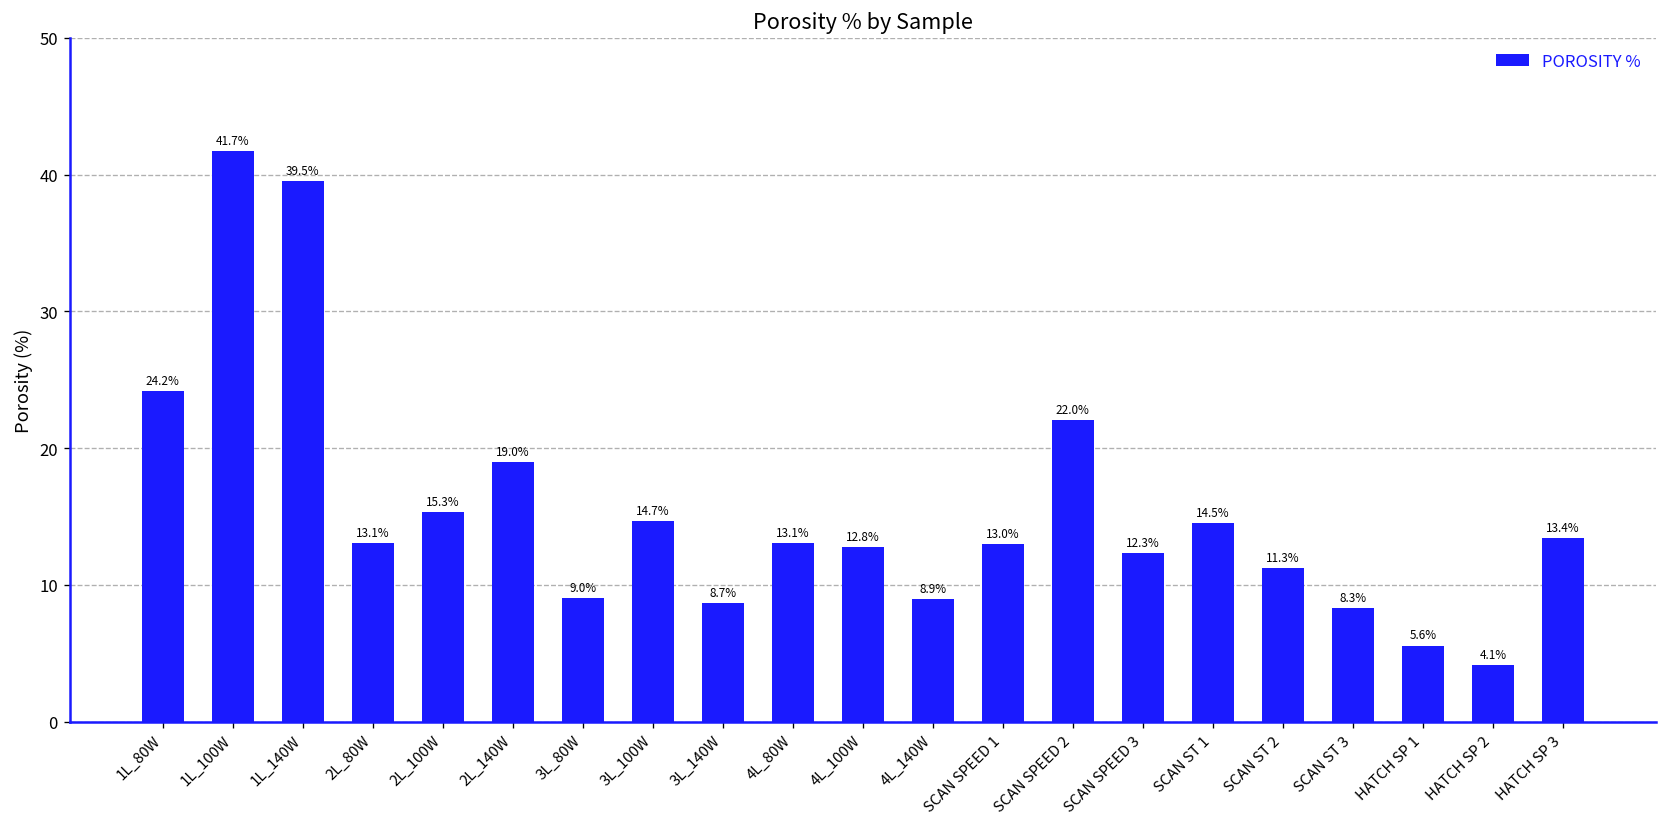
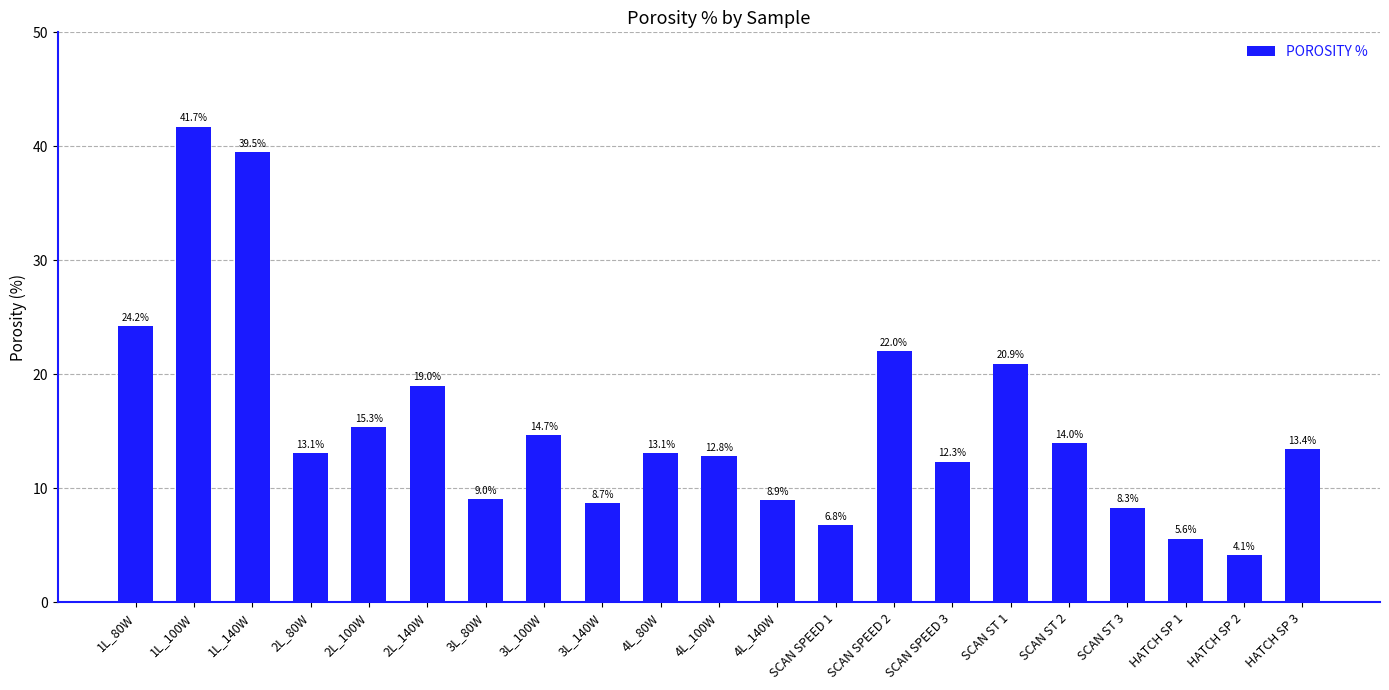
  {
    "1L_80W": "24.2%",
    "1L_100W": "41.7%",
    "1L_140W": "39.5%",
    "2L_80W": "13.1%",
    "2L_100W": "15.3%",
    "2L_140W": "19.0%",
    "3L_80W": "9.0%",
    "3L_100W": "14.7%",
    "3L_140W": "8.7%",
    "4L_80W": "13.1%",
    "4L_100W": "12.8%",
    "4L_140W": "8.9%",
-   "SCAN SPEED 1": "13.0%",
+   "SCAN SPEED 1": "6.8%",
    "SCAN SPEED 2": "22.0%",
    "SCAN SPEED 3": "12.3%",
-   "SCAN ST 1": "14.5%",
-   "SCAN ST 2": "11.3%",
+   "SCAN ST 1": "20.9%",
+   "SCAN ST 2": "14.0%",
    "SCAN ST 3": "8.3%",
    "HATCH SP 1": "5.6%",
    "HATCH SP 2": "4.1%",
    "HATCH SP 3": "13.4%"
  }
